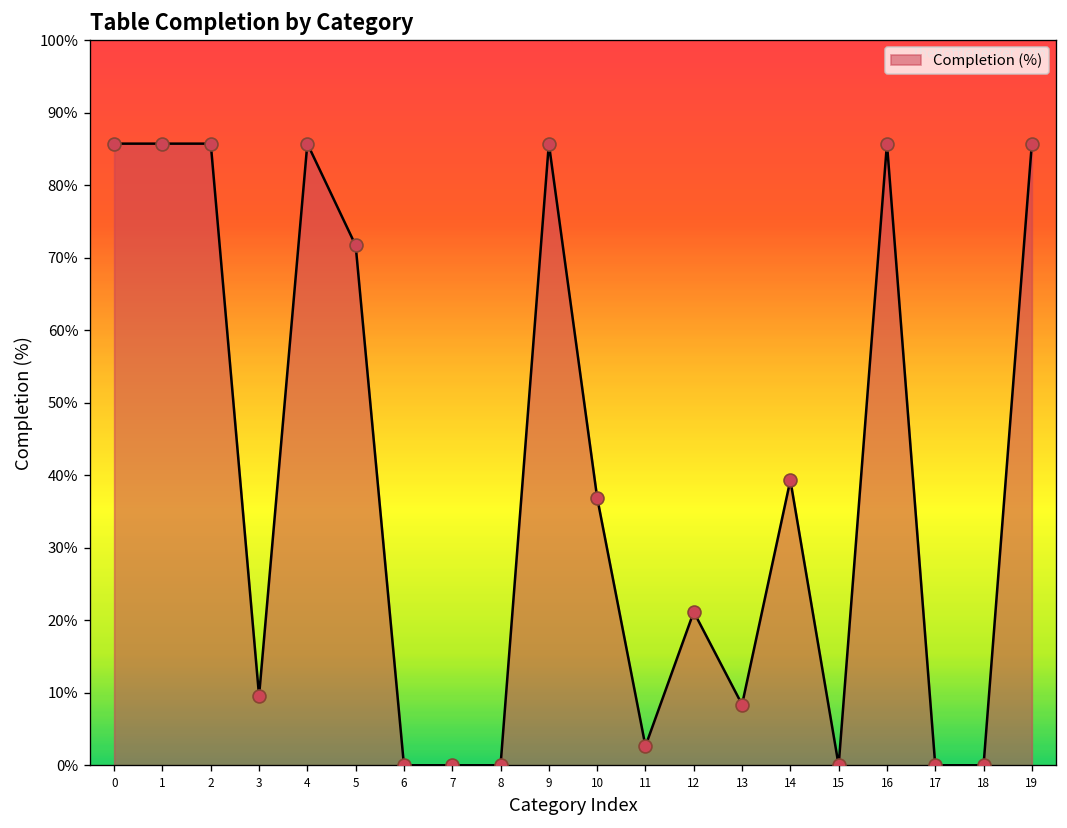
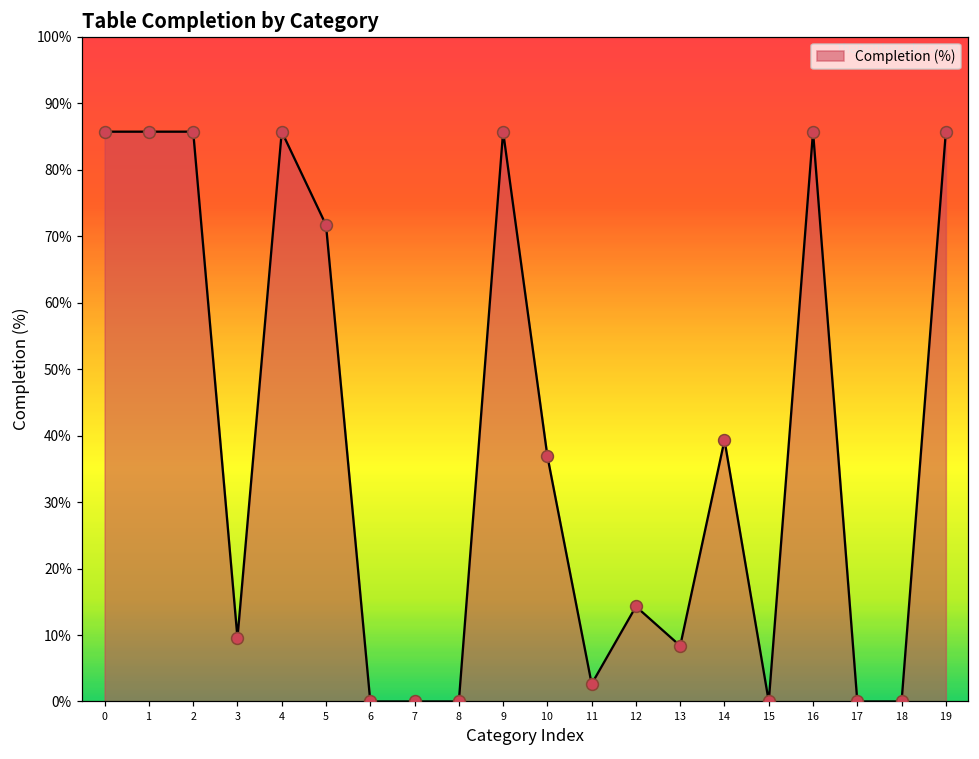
  {
    "0": "86%",
    "1": "86%",
    "2": "86%",
    "3": "10%",
    "4": "86%",
    "5": "72%",
    "6": "0%",
    "7": "0%",
    "8": "0%",
    "9": "86%",
    "10": "37%",
    "11": "3%",
-   "12": "21%",
+   "12": "14%",
    "13": "8%",
    "14": "39%",
    "15": "0%",
    "16": "86%",
    "17": "0%",
    "18": "0%",
    "19": "86%"
  }
